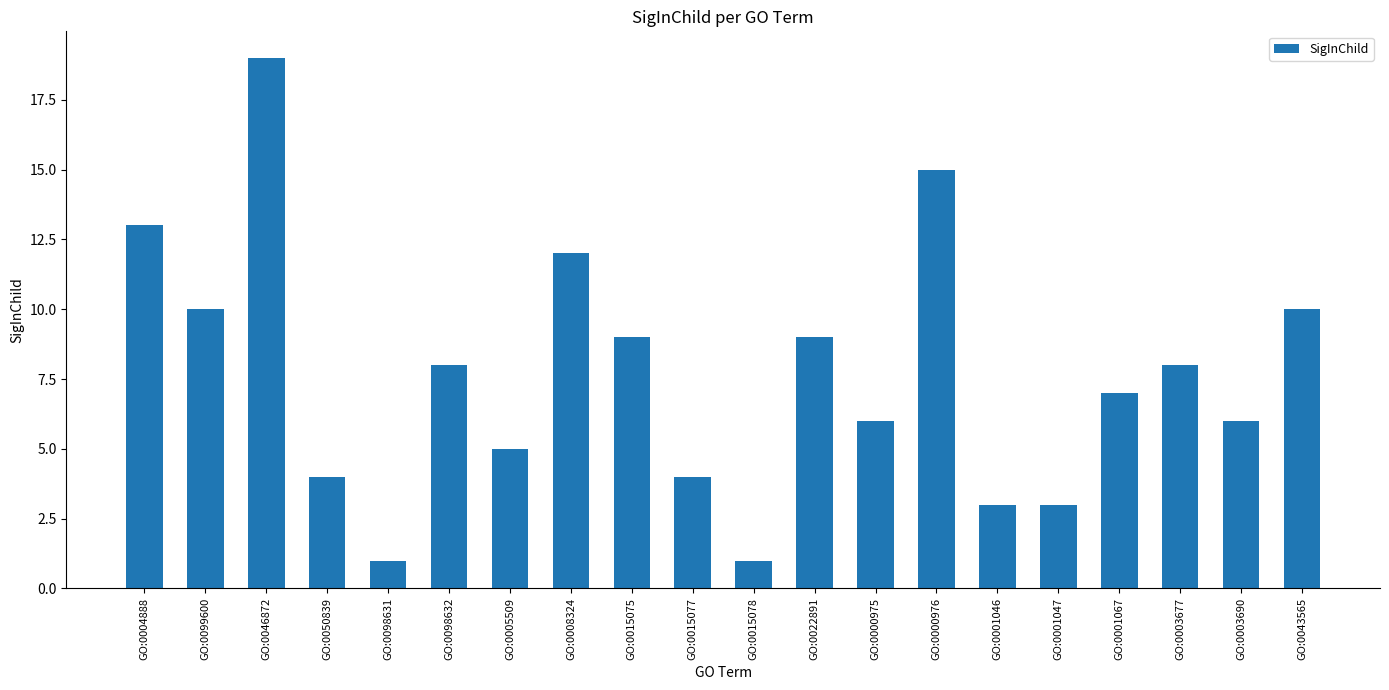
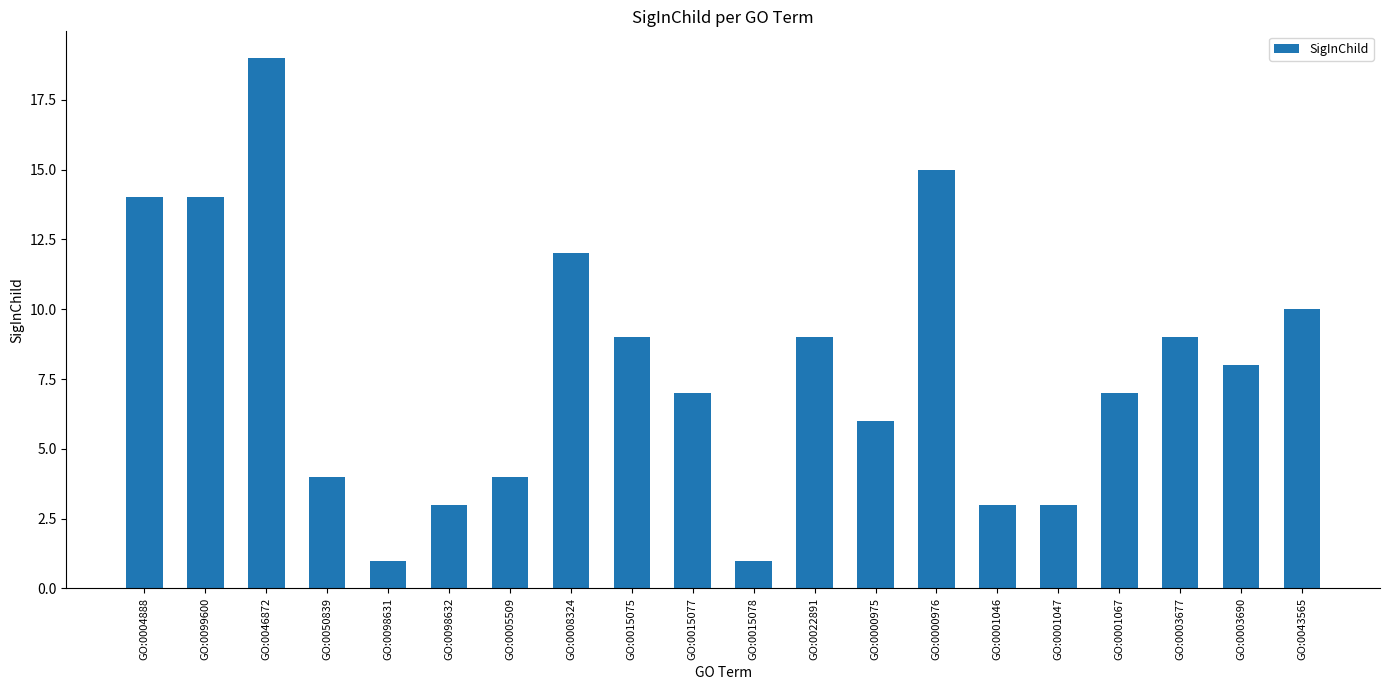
  {
-   "GO:0004888": 13,
-   "GO:0099600": 10,
+   "GO:0004888": 14,
+   "GO:0099600": 14,
    "GO:0046872": 19,
    "GO:0050839": 4,
    "GO:0098631": 1,
-   "GO:0098632": 8,
-   "GO:0005509": 5,
+   "GO:0098632": 3,
+   "GO:0005509": 4,
    "GO:0008324": 12,
    "GO:0015075": 9,
-   "GO:0015077": 4,
+   "GO:0015077": 7,
    "GO:0015078": 1,
    "GO:0022891": 9,
    "GO:0000975": 6,
    "GO:0000976": 15,
    "GO:0001046": 3,
    "GO:0001047": 3,
    "GO:0001067": 7,
-   "GO:0003677": 8,
-   "GO:0003690": 6,
+   "GO:0003677": 9,
+   "GO:0003690": 8,
    "GO:0043565": 10
  }
